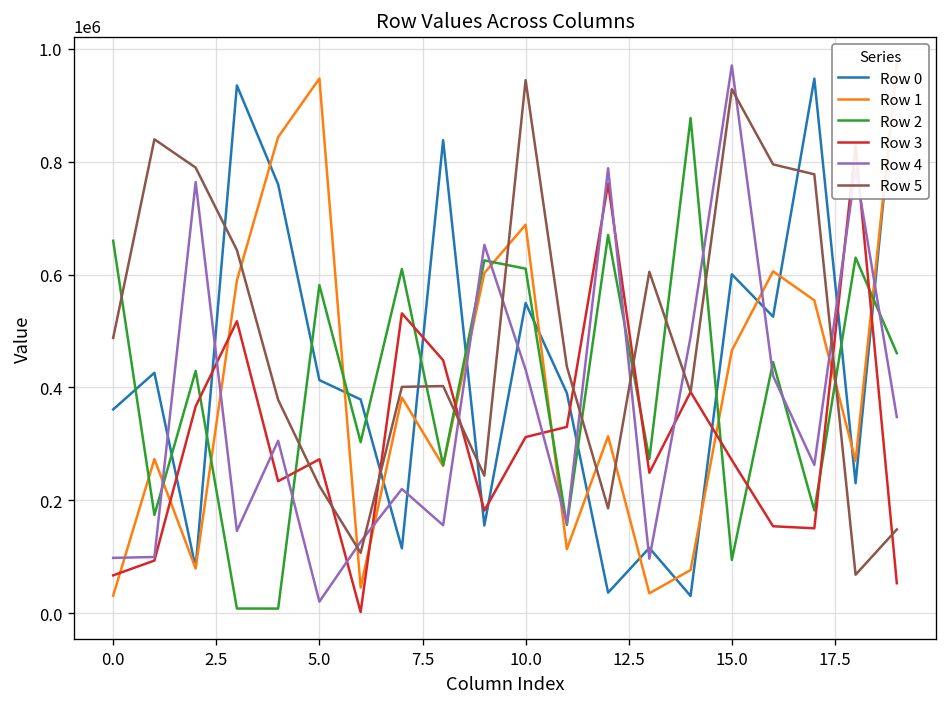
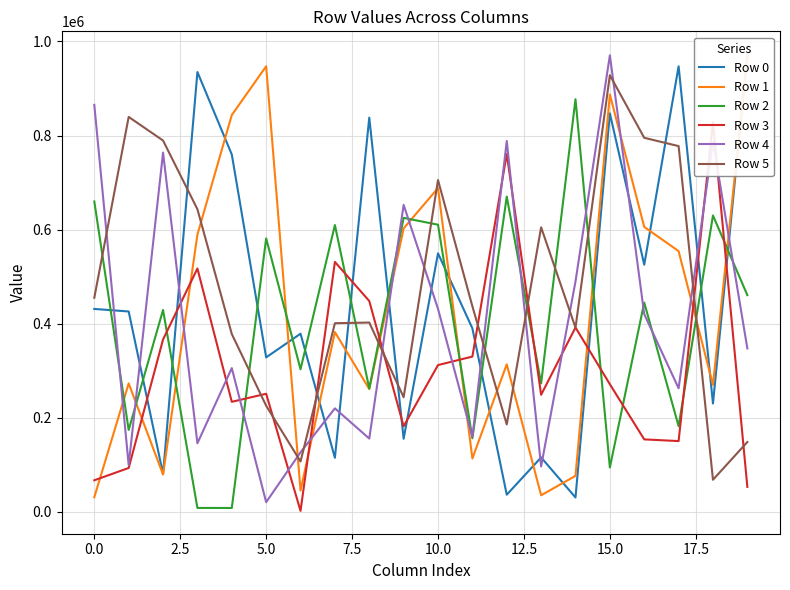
  {
    "Row 0": {
-     "0.0": 360000,
-     "5.0": 410000,
+     "0.0": 430000,
+     "5.0": 330000,
      "10.0": 550000,
-     "15.0": 600000
+     "15.0": 850000
    },
    "Row 1": {
      "0.0": 30000,
      "5.0": 950000,
      "10.0": 690000,
-     "15.0": 470000
+     "15.0": 890000
    },
    "Row 2": {
      "0.0": 660000,
      "5.0": 580000,
      "10.0": 610000,
      "15.0": 90000
    },
    "Row 3": {
      "0.0": 70000,
-     "5.0": 270000,
+     "5.0": 250000,
      "10.0": 310000,
      "15.0": 270000
    },
    "Row 4": {
-     "0.0": 100000,
+     "0.0": 870000,
      "5.0": 20000,
      "10.0": 430000,
      "15.0": 970000
    },
    "Row 5": {
-     "0.0": 490000,
+     "0.0": 460000,
      "5.0": 230000,
-     "10.0": 940000,
+     "10.0": 710000,
      "15.0": 930000
    }
  }
